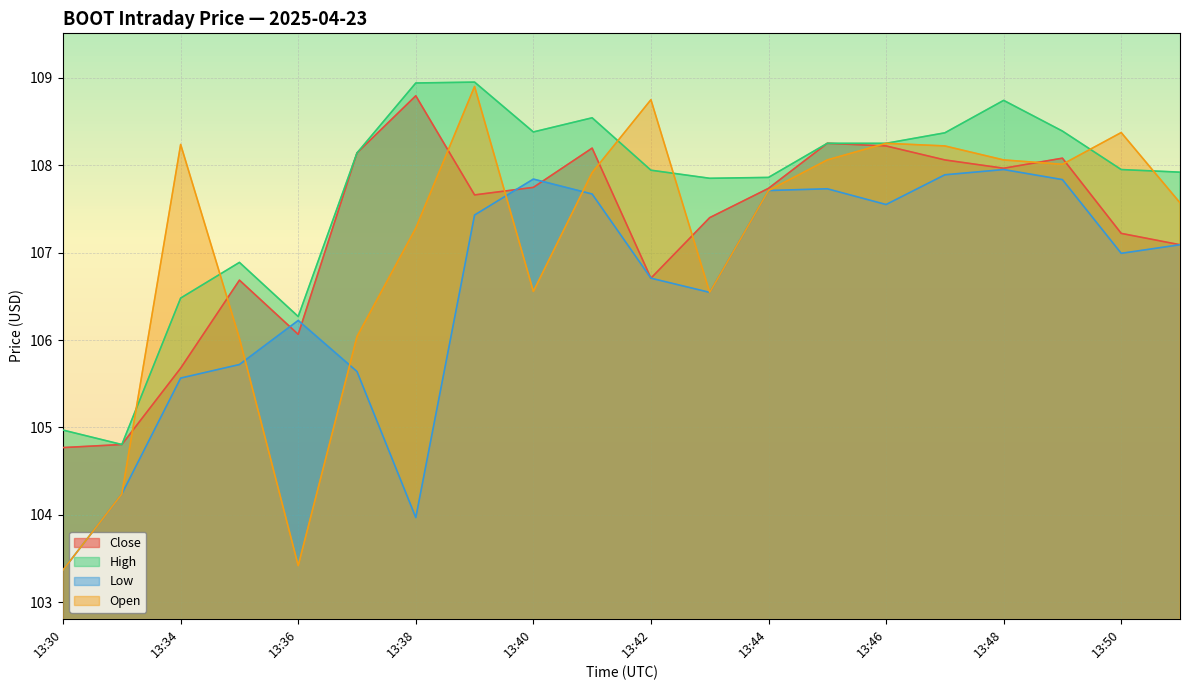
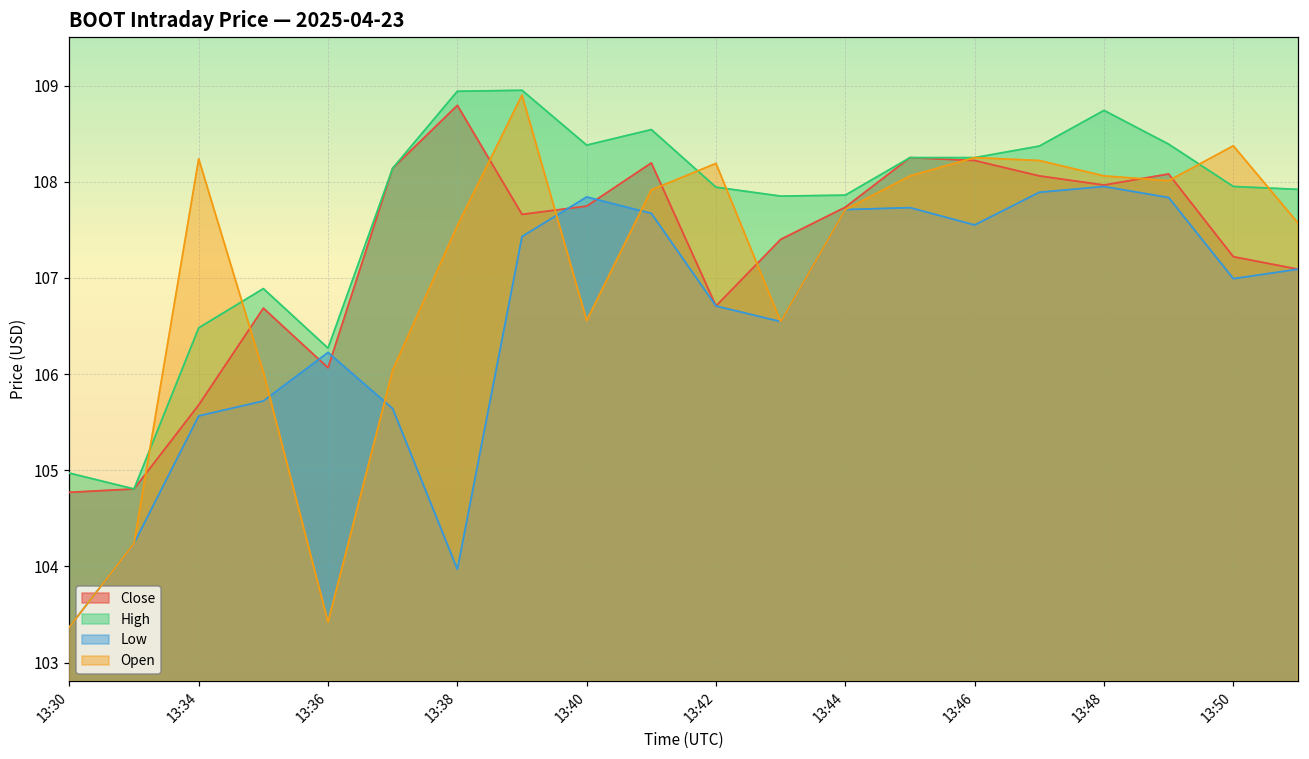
  {
    "Close": {
      "13:30": 104.8,
      "13:34": 105.7,
      "13:36": 106.1,
      "13:38": 108.8,
      "13:40": 107.7,
      "13:46": 108.2,
      "13:50": 107.2
    },
    "High": {
      "13:30": 105.0,
      "13:34": 106.5,
      "13:36": 106.3,
      "13:38": 108.9,
      "13:40": 108.4,
      "13:42": 107.9,
      "13:44": 107.9,
      "13:48": 108.7,
      "13:50": 107.9
    },
    "Low": {
      "13:34": 105.6,
      "13:36": 106.2,
      "13:38": 104.0,
      "13:40": 107.8,
      "13:46": 107.6,
      "13:50": 107.0
    },
    "Open": {
      "13:34": 108.2,
      "13:36": 103.4,
-     "13:38": 107.3,
+     "13:38": 107.5,
      "13:40": 106.6,
-     "13:42": 108.7,
+     "13:42": 108.2,
      "13:48": 108.1,
      "13:50": 108.4
    }
  }
